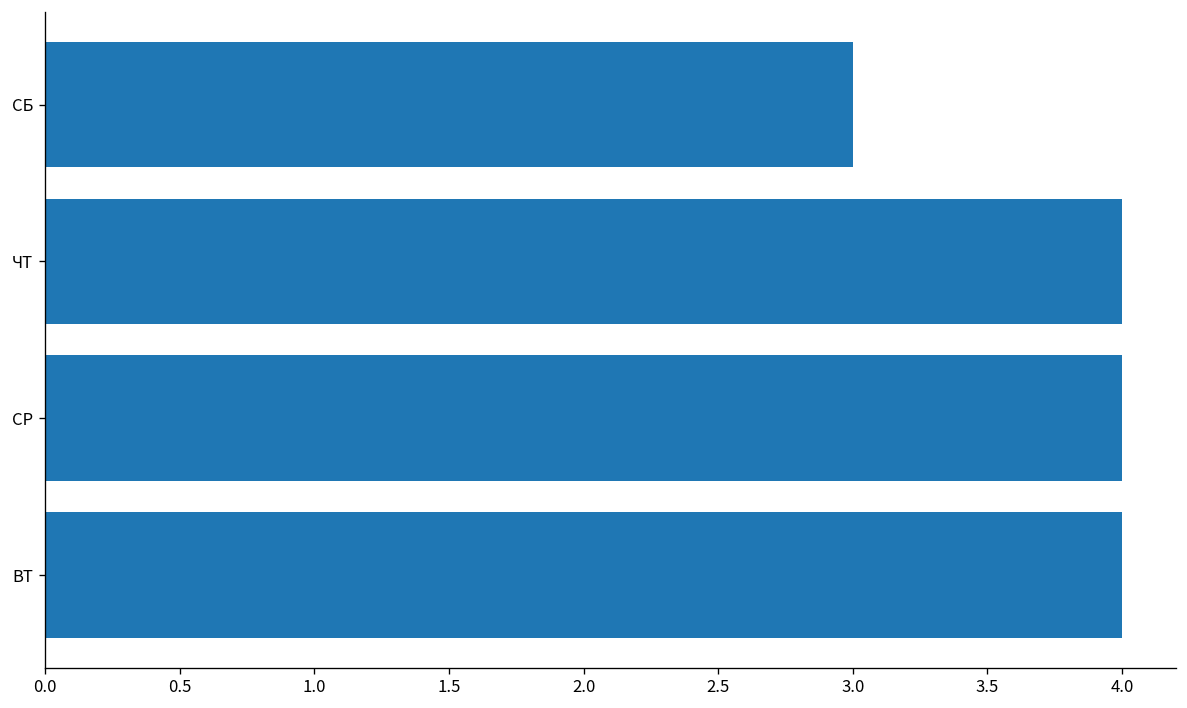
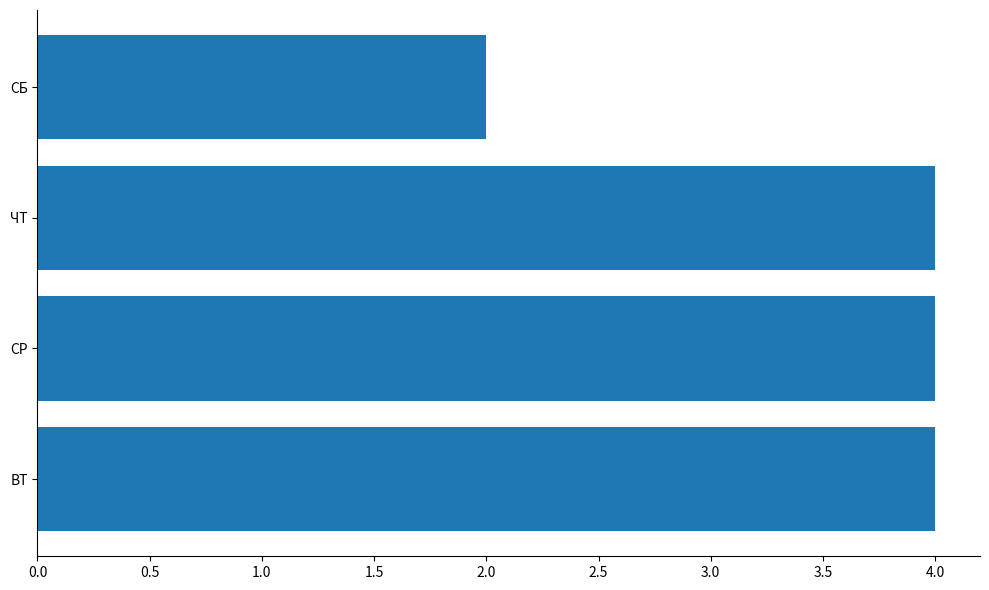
  {
-   "СБ": 3,
+   "СБ": 2,
    "ЧТ": 4,
    "СР": 4,
    "ВТ": 4
  }
